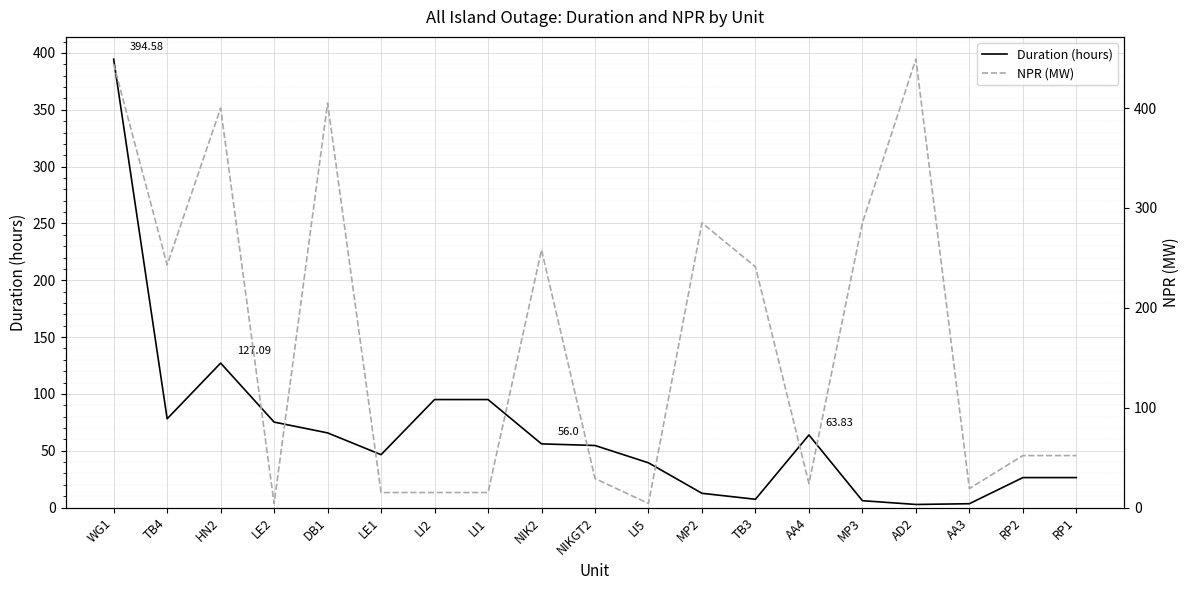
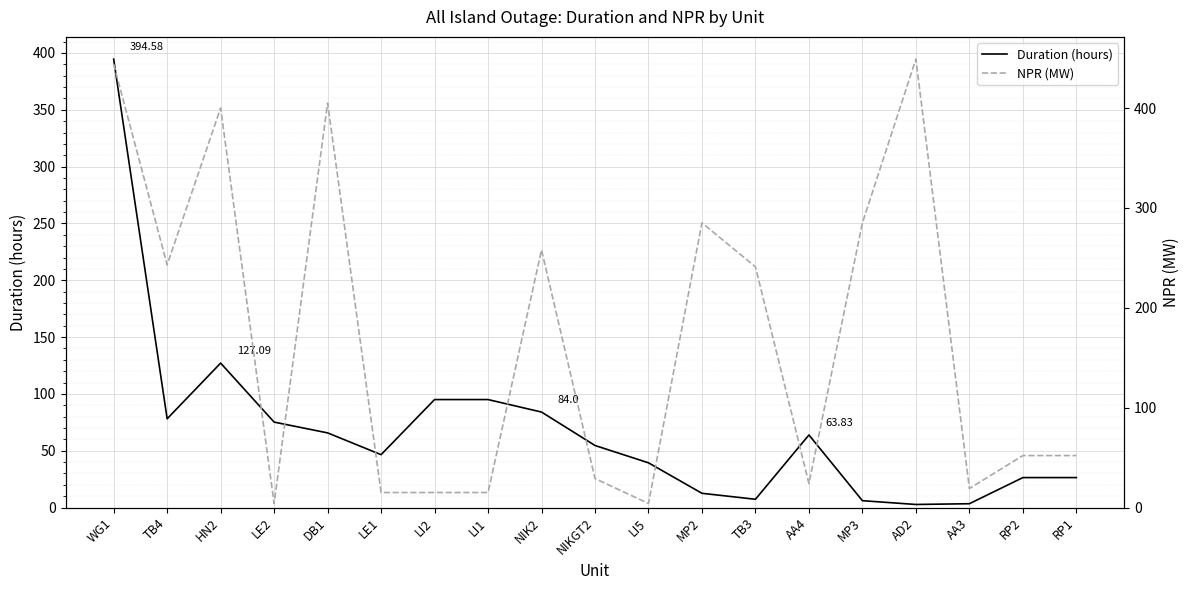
  {
    "Duration (hours)": {
      "WG1": 394.58,
      "HN2": 127.09,
-     "NIK2": 56.0,
+     "NIK2": 84.0,
      "AA4": 63.83
    }
  }
